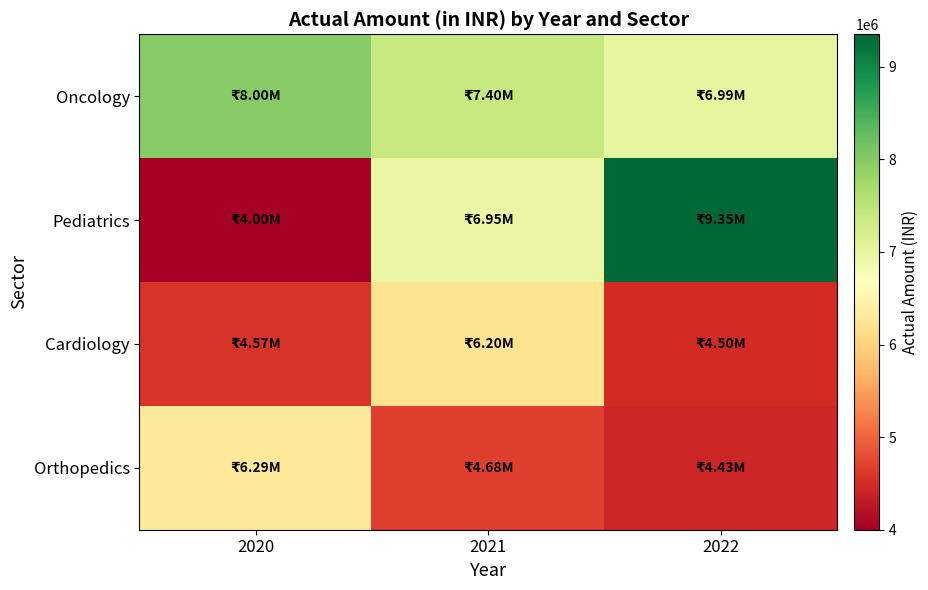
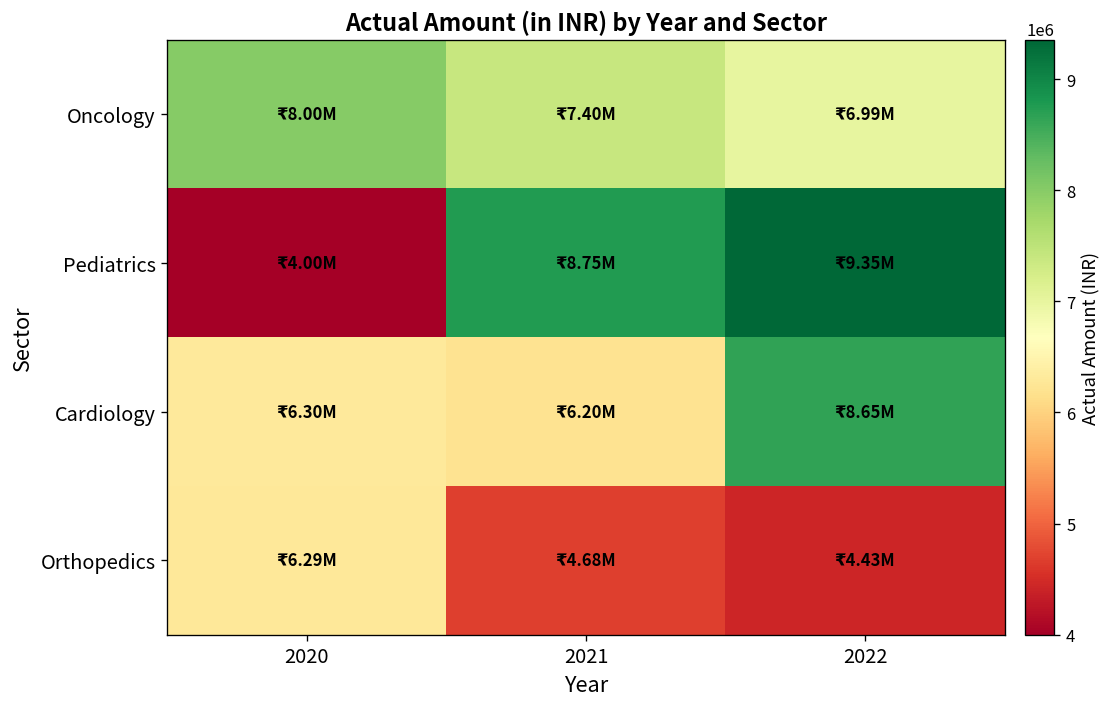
  {
    "Oncology": {
      "2020": "8.00M",
      "2021": "7.40M",
      "2022": "6.99M"
    },
    "Pediatrics": {
      "2020": "4.00M",
-     "2021": "6.95M",
+     "2021": "8.75M",
      "2022": "9.35M"
    },
    "Cardiology": {
-     "2020": "4.57M",
+     "2020": "6.30M",
      "2021": "6.20M",
-     "2022": "4.50M"
+     "2022": "8.65M"
    },
    "Orthopedics": {
      "2020": "6.29M",
      "2021": "4.68M",
      "2022": "4.43M"
    }
  }
